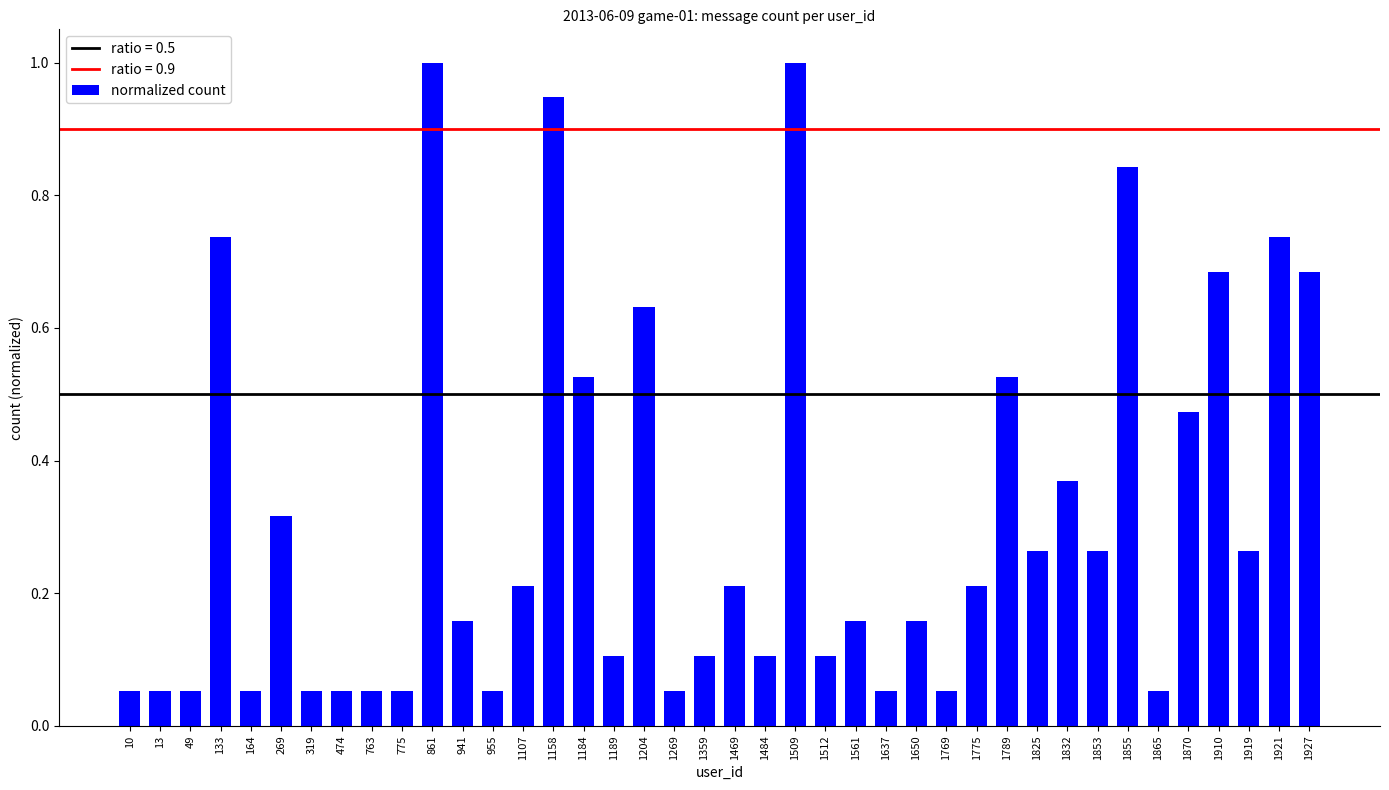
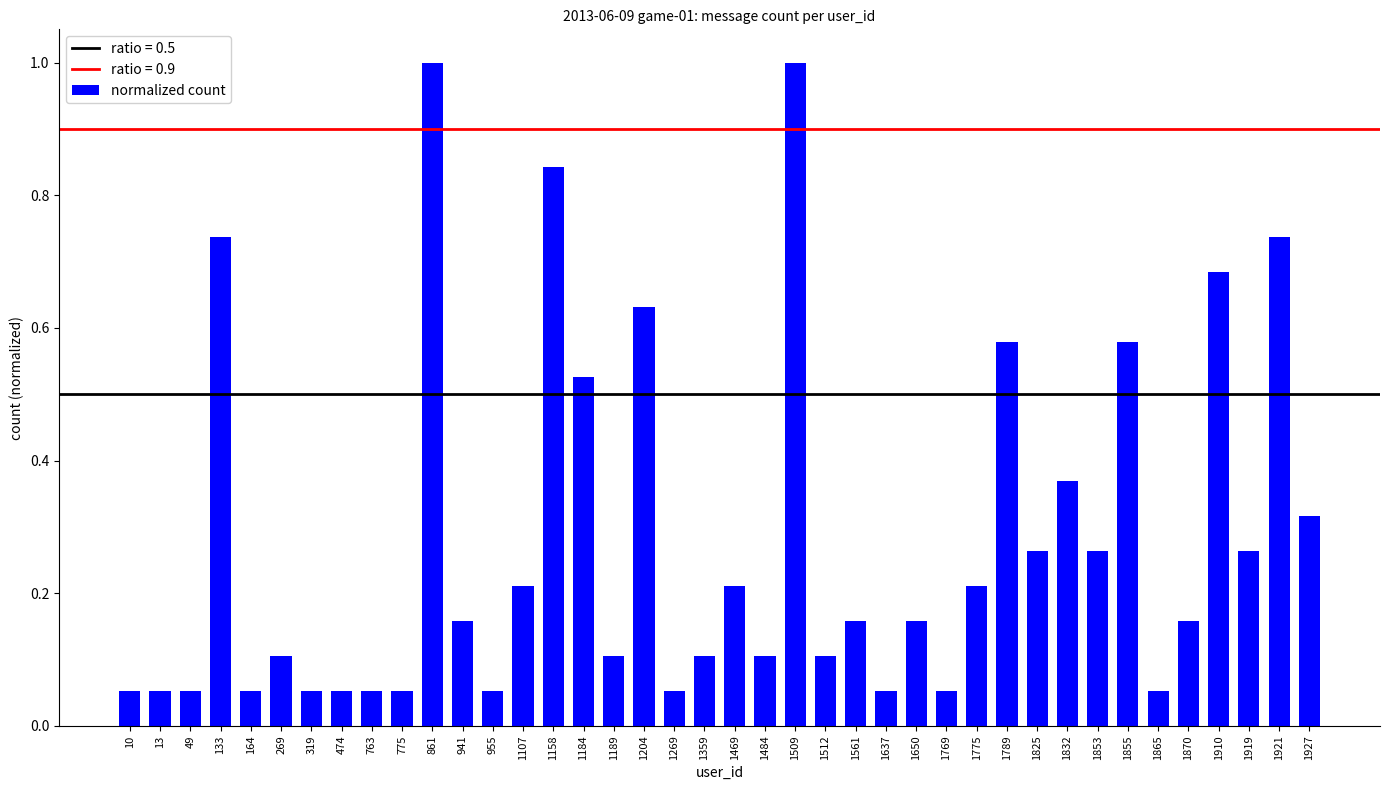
  {
    "10": 0.05,
    "13": 0.05,
    "49": 0.05,
    "133": 0.74,
    "164": 0.05,
-   "269": 0.32,
+   "269": 0.11,
    "319": 0.05,
    "474": 0.05,
    "763": 0.05,
    "775": 0.05,
    "861": 1.00,
    "941": 0.16,
    "955": 0.05,
    "1107": 0.21,
-   "1158": 0.95,
+   "1158": 0.84,
    "1184": 0.53,
    "1189": 0.11,
    "1204": 0.63,
    "1269": 0.05,
    "1359": 0.11,
    "1469": 0.21,
    "1484": 0.11,
    "1509": 1.00,
    "1512": 0.11,
    "1561": 0.16,
    "1637": 0.05,
    "1650": 0.16,
    "1769": 0.05,
    "1775": 0.21,
-   "1789": 0.53,
+   "1789": 0.58,
    "1825": 0.26,
    "1832": 0.37,
    "1853": 0.26,
-   "1855": 0.84,
+   "1855": 0.58,
    "1865": 0.05,
-   "1870": 0.47,
+   "1870": 0.16,
    "1910": 0.68,
    "1919": 0.26,
    "1921": 0.74,
-   "1927": 0.68
+   "1927": 0.32
  }
